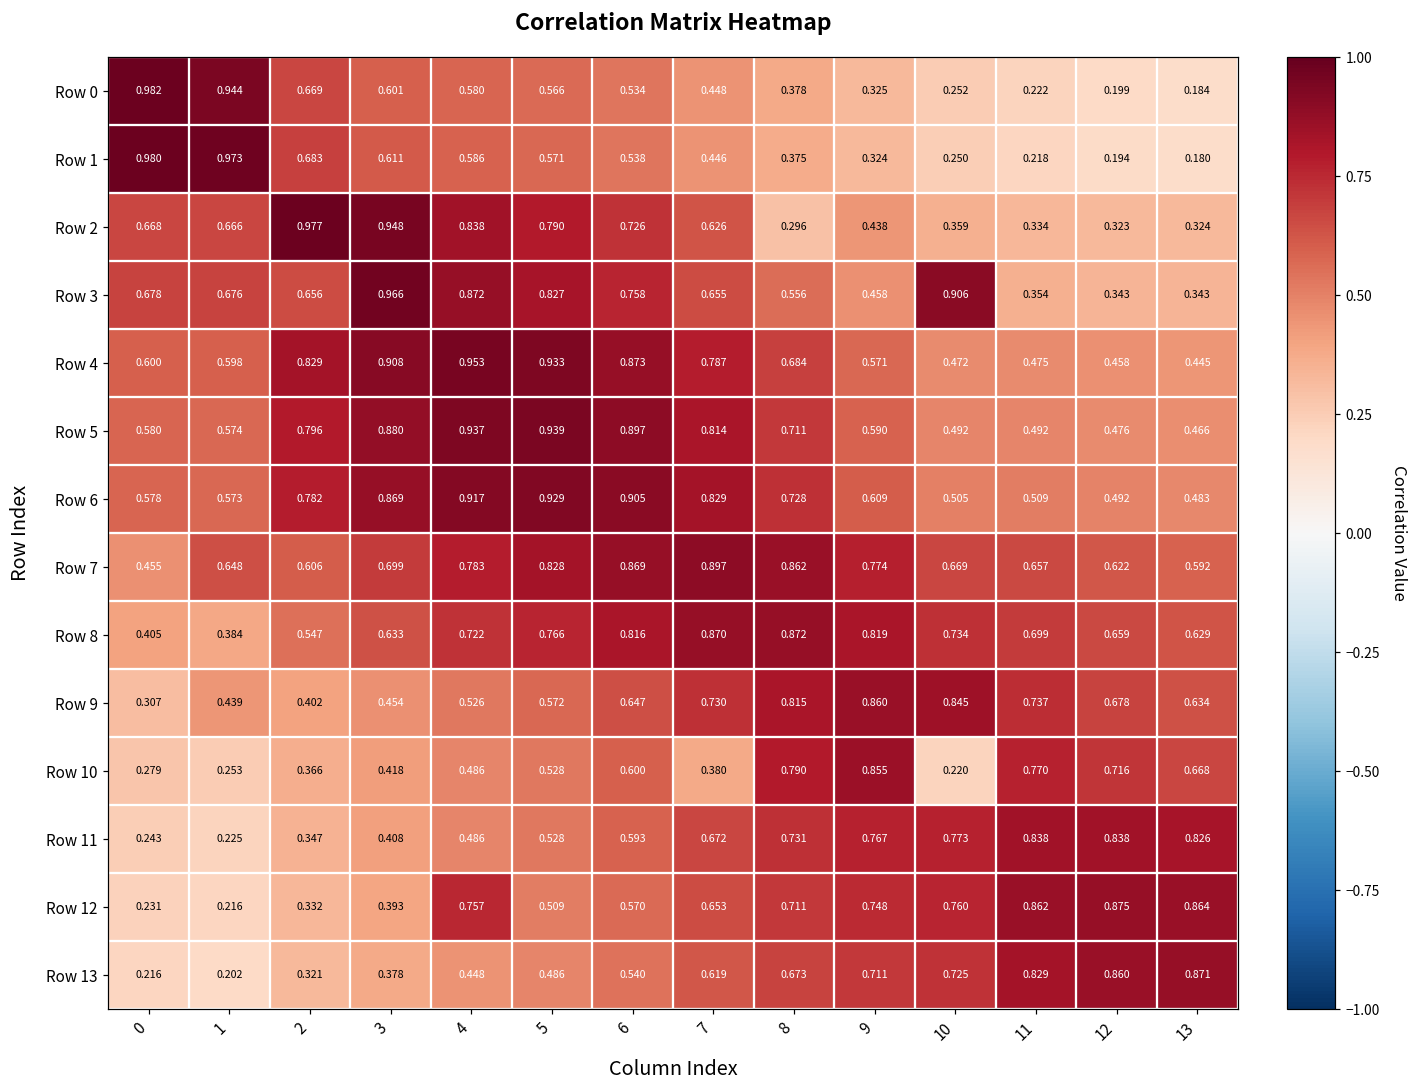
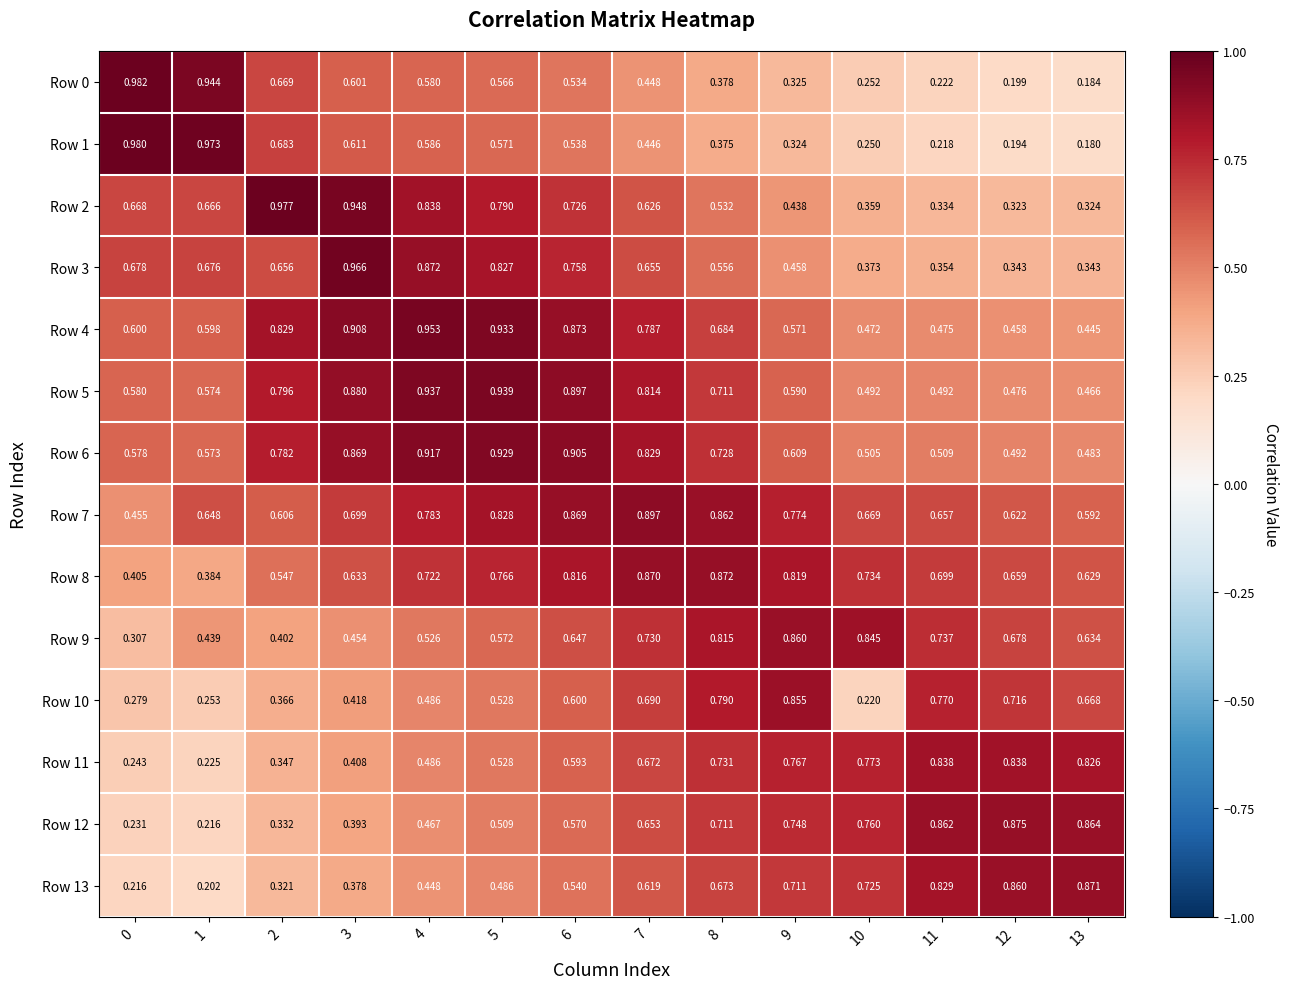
  {
    "Row 0": {
      "0": 0.982,
      "1": 0.944,
      "2": 0.669,
      "3": 0.601,
      "4": 0.580,
      "5": 0.566,
      "6": 0.534,
      "7": 0.448,
      "8": 0.378,
      "9": 0.325,
      "10": 0.252,
      "11": 0.222,
      "12": 0.199,
      "13": 0.184
    },
    "Row 1": {
      "0": 0.980,
      "1": 0.973,
      "2": 0.683,
      "3": 0.611,
      "4": 0.586,
      "5": 0.571,
      "6": 0.538,
      "7": 0.446,
      "8": 0.375,
      "9": 0.324,
      "10": 0.250,
      "11": 0.218,
      "12": 0.194,
      "13": 0.180
    },
    "Row 2": {
      "0": 0.668,
      "1": 0.666,
      "2": 0.977,
      "3": 0.948,
      "4": 0.838,
      "5": 0.790,
      "6": 0.726,
      "7": 0.626,
-     "8": 0.296,
+     "8": 0.532,
      "9": 0.438,
      "10": 0.359,
      "11": 0.334,
      "12": 0.323,
      "13": 0.324
    },
    "Row 3": {
      "0": 0.678,
      "1": 0.676,
      "2": 0.656,
      "3": 0.966,
      "4": 0.872,
      "5": 0.827,
      "6": 0.758,
      "7": 0.655,
      "8": 0.556,
      "9": 0.458,
-     "10": 0.906,
+     "10": 0.373,
      "11": 0.354,
      "12": 0.343,
      "13": 0.343
    },
    "Row 4": {
      "0": 0.600,
      "1": 0.598,
      "2": 0.829,
      "3": 0.908,
      "4": 0.953,
      "5": 0.933,
      "6": 0.873,
      "7": 0.787,
      "8": 0.684,
      "9": 0.571,
      "10": 0.472,
      "11": 0.475,
      "12": 0.458,
      "13": 0.445
    },
    "Row 5": {
      "0": 0.580,
      "1": 0.574,
      "2": 0.796,
      "3": 0.880,
      "4": 0.937,
      "5": 0.939,
      "6": 0.897,
      "7": 0.814,
      "8": 0.711,
      "9": 0.590,
      "10": 0.492,
      "11": 0.492,
      "12": 0.476,
      "13": 0.466
    },
    "Row 6": {
      "0": 0.578,
      "1": 0.573,
      "2": 0.782,
      "3": 0.869,
      "4": 0.917,
      "5": 0.929,
      "6": 0.905,
      "7": 0.829,
      "8": 0.728,
      "9": 0.609,
      "10": 0.505,
      "11": 0.509,
      "12": 0.492,
      "13": 0.483
    },
    "Row 7": {
      "0": 0.455,
      "1": 0.648,
      "2": 0.606,
      "3": 0.699,
      "4": 0.783,
      "5": 0.828,
      "6": 0.869,
      "7": 0.897,
      "8": 0.862,
      "9": 0.774,
      "10": 0.669,
      "11": 0.657,
      "12": 0.622,
      "13": 0.592
    },
    "Row 8": {
      "0": 0.405,
      "1": 0.384,
      "2": 0.547,
      "3": 0.633,
      "4": 0.722,
      "5": 0.766,
      "6": 0.816,
      "7": 0.870,
      "8": 0.872,
      "9": 0.819,
      "10": 0.734,
      "11": 0.699,
      "12": 0.659,
      "13": 0.629
    },
    "Row 9": {
      "0": 0.307,
      "1": 0.439,
      "2": 0.402,
      "3": 0.454,
      "4": 0.526,
      "5": 0.572,
      "6": 0.647,
      "7": 0.730,
      "8": 0.815,
      "9": 0.860,
      "10": 0.845,
      "11": 0.737,
      "12": 0.678,
      "13": 0.634
    },
    "Row 10": {
      "0": 0.279,
      "1": 0.253,
      "2": 0.366,
      "3": 0.418,
      "4": 0.486,
      "5": 0.528,
      "6": 0.600,
-     "7": 0.380,
+     "7": 0.690,
      "8": 0.790,
      "9": 0.855,
      "10": 0.220,
      "11": 0.770,
      "12": 0.716,
      "13": 0.668
    },
    "Row 11": {
      "0": 0.243,
      "1": 0.225,
      "2": 0.347,
      "3": 0.408,
      "4": 0.486,
      "5": 0.528,
      "6": 0.593,
      "7": 0.672,
      "8": 0.731,
      "9": 0.767,
      "10": 0.773,
      "11": 0.838,
      "12": 0.838,
      "13": 0.826
    },
    "Row 12": {
      "0": 0.231,
      "1": 0.216,
      "2": 0.332,
      "3": 0.393,
-     "4": 0.757,
+     "4": 0.467,
      "5": 0.509,
      "6": 0.570,
      "7": 0.653,
      "8": 0.711,
      "9": 0.748,
      "10": 0.760,
      "11": 0.862,
      "12": 0.875,
      "13": 0.864
    },
    "Row 13": {
      "0": 0.216,
      "1": 0.202,
      "2": 0.321,
      "3": 0.378,
      "4": 0.448,
      "5": 0.486,
      "6": 0.540,
      "7": 0.619,
      "8": 0.673,
      "9": 0.711,
      "10": 0.725,
      "11": 0.829,
      "12": 0.860,
      "13": 0.871
    }
  }
